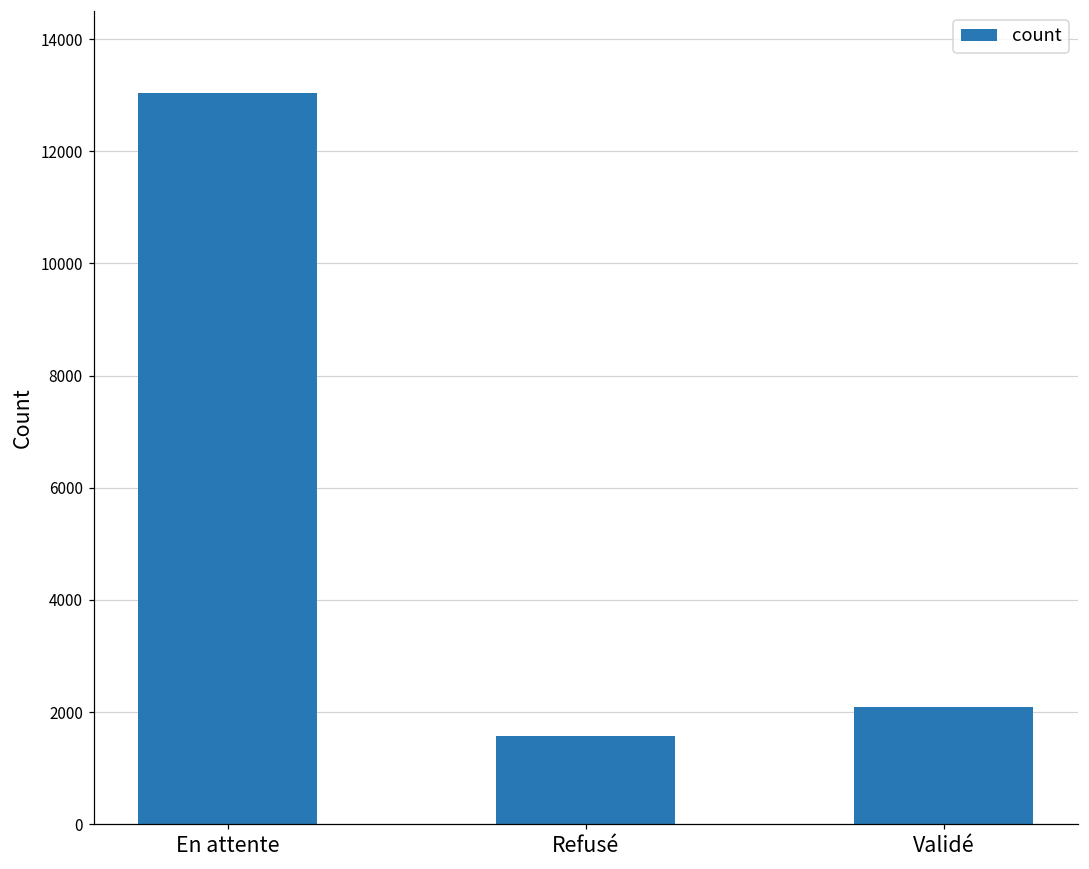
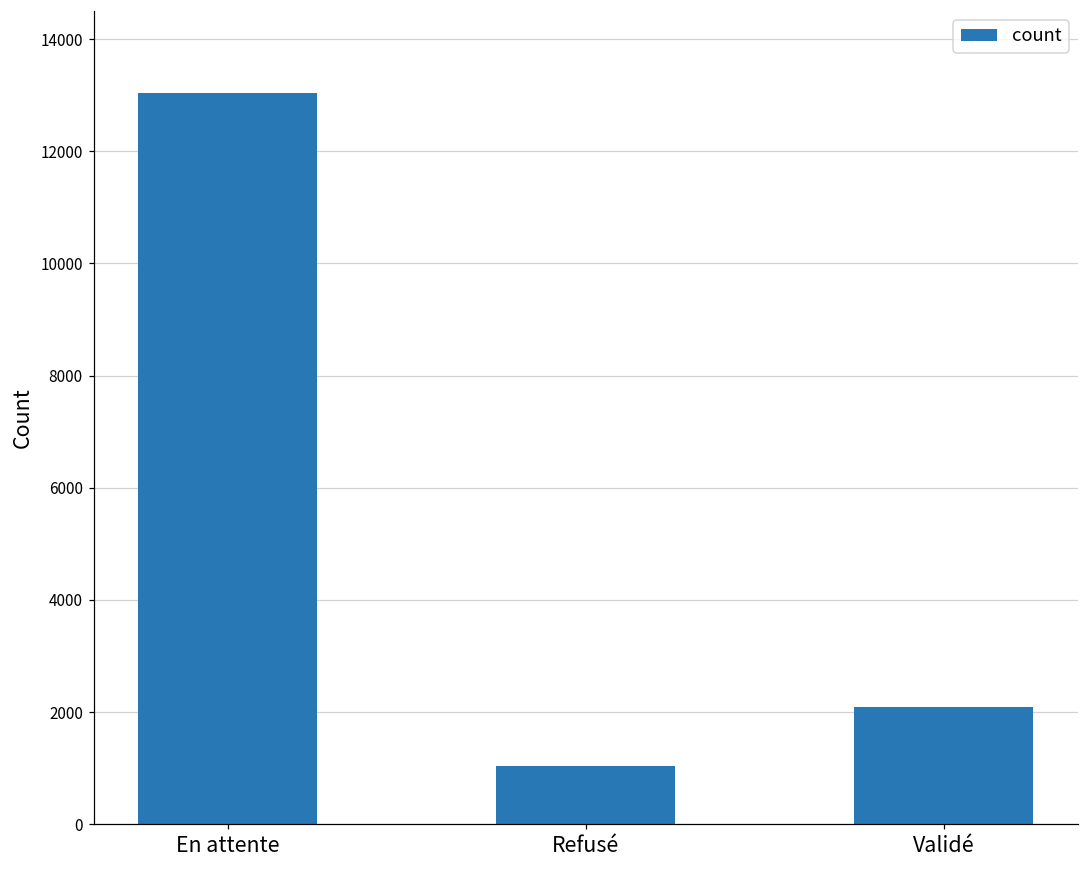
  {
    "En attente": 13000,
-   "Refusé": 1600,
+   "Refusé": 1000,
    "Validé": 2100
  }
